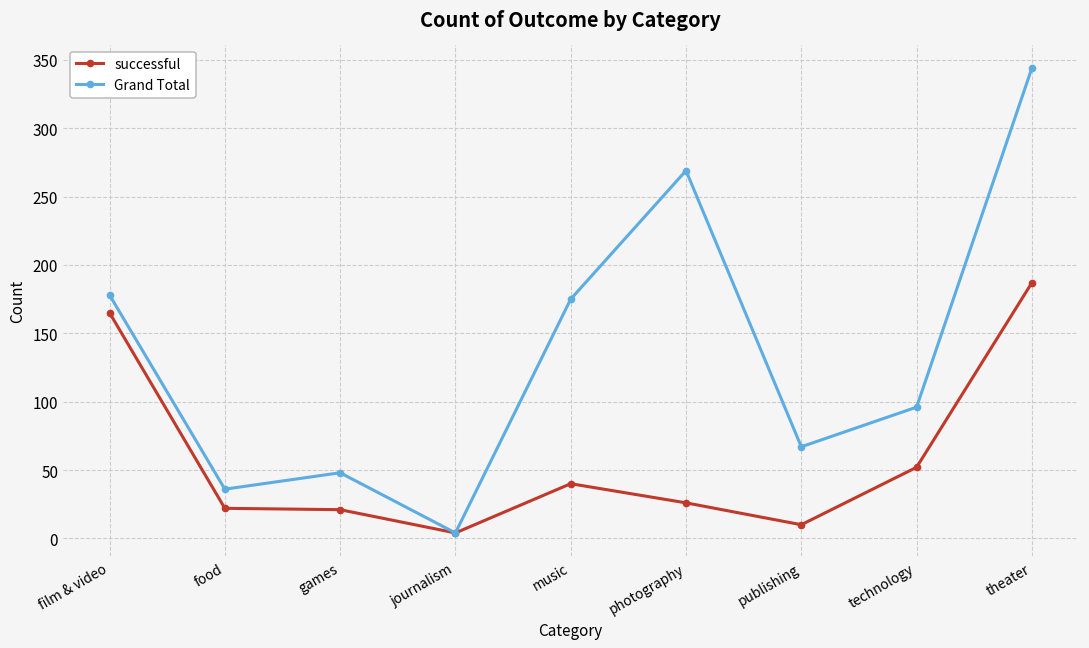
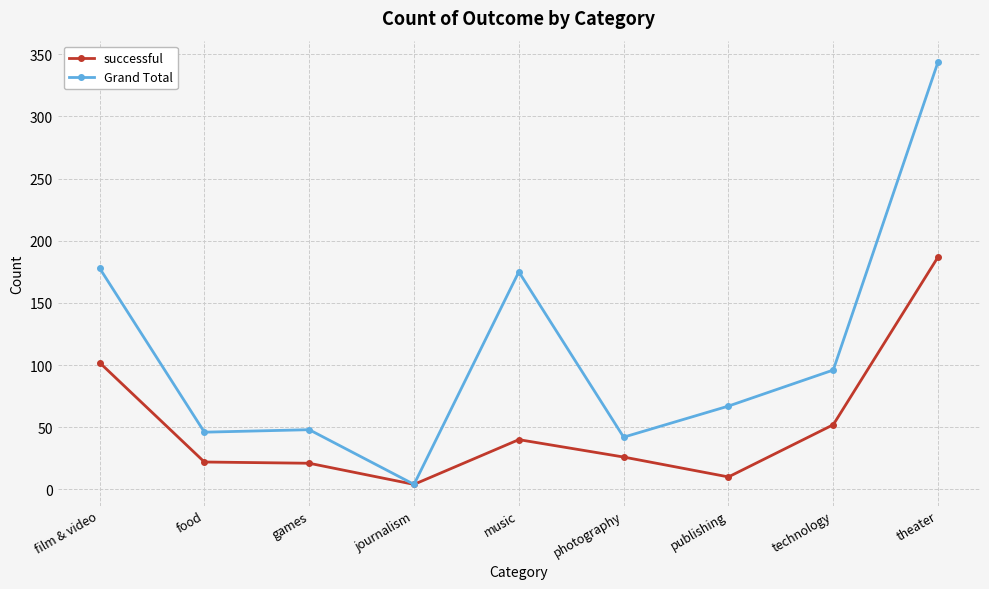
  {
    "successful": {
-     "film & video": 165,
+     "film & video": 102,
      "food": 22,
      "games": 21,
      "music": 40,
      "photography": 26,
      "publishing": 10,
      "technology": 52,
      "theater": 187
    },
    "Grand Total": {
      "film & video": 178,
-     "food": 36,
+     "food": 46,
      "games": 48,
      "music": 175,
-     "photography": 269,
+     "photography": 42,
      "publishing": 67,
      "technology": 96,
      "theater": 344
    }
  }
